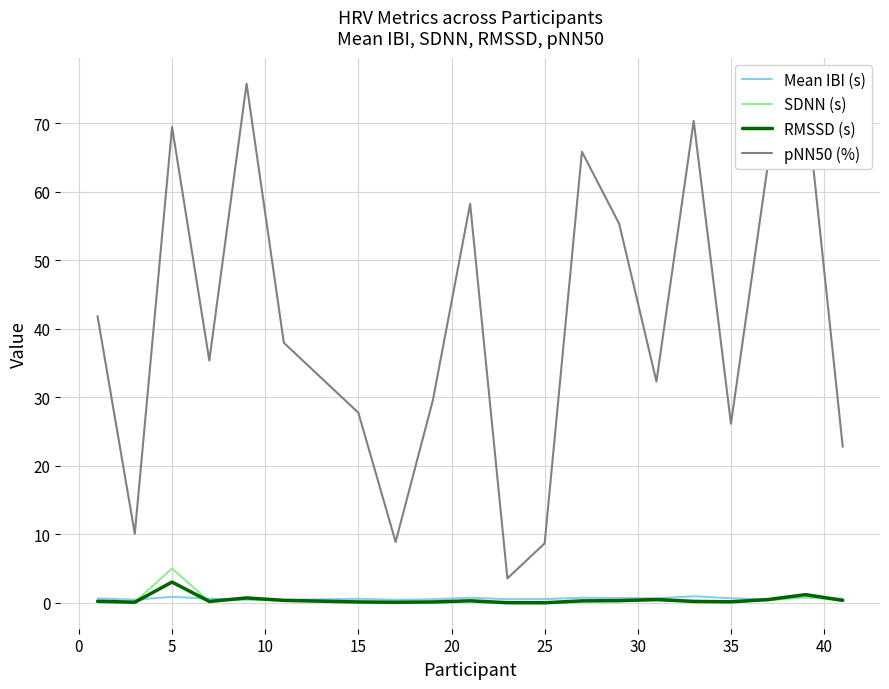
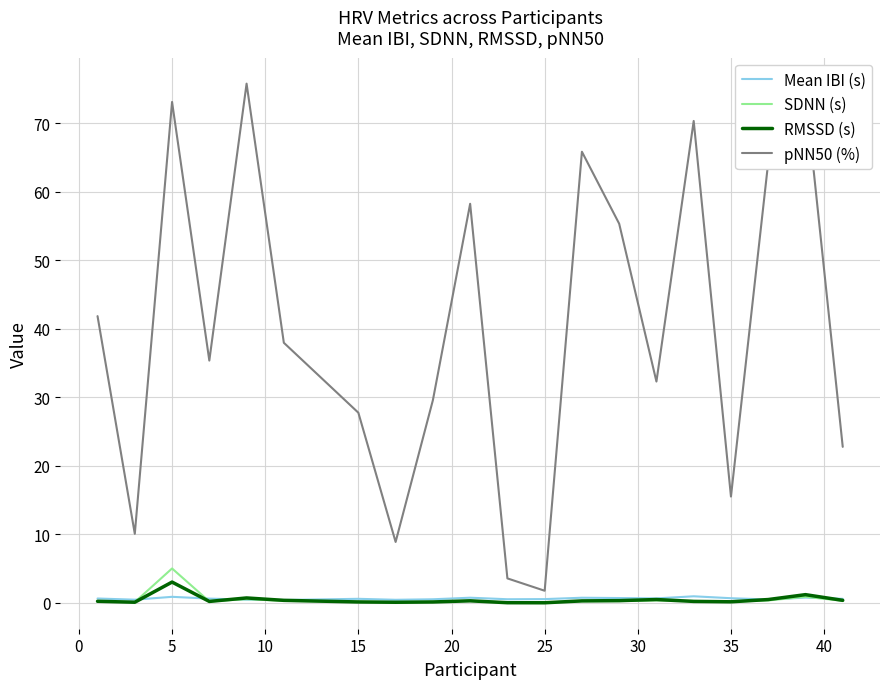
  {
    "Mean IBI (s)": {
      "5": 1,
      "15": 1,
      "25": 1,
      "35": 1
    },
    "SDNN (s)": {
      "5": 5
    },
    "RMSSD (s)": {
      "5": 3
    },
    "pNN50 (%)": {
-     "5": 69,
+     "5": 73,
      "15": 28,
-     "25": 9,
-     "35": 26
+     "25": 2,
+     "35": 16
    }
  }
